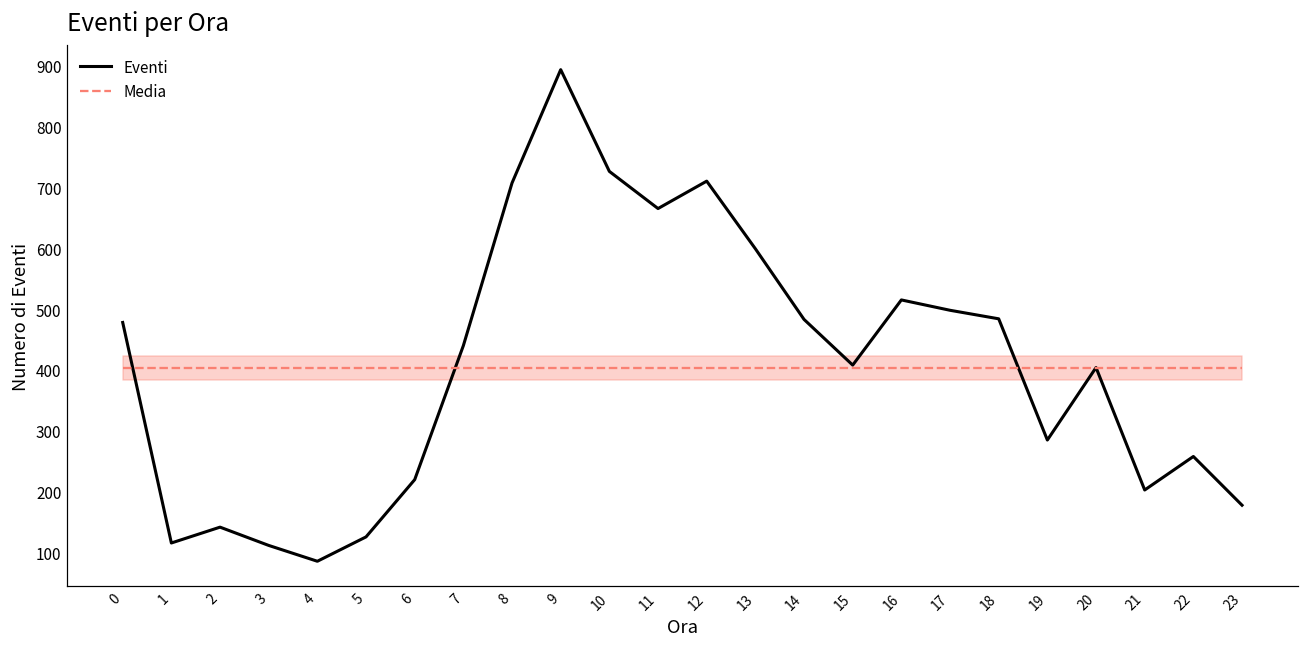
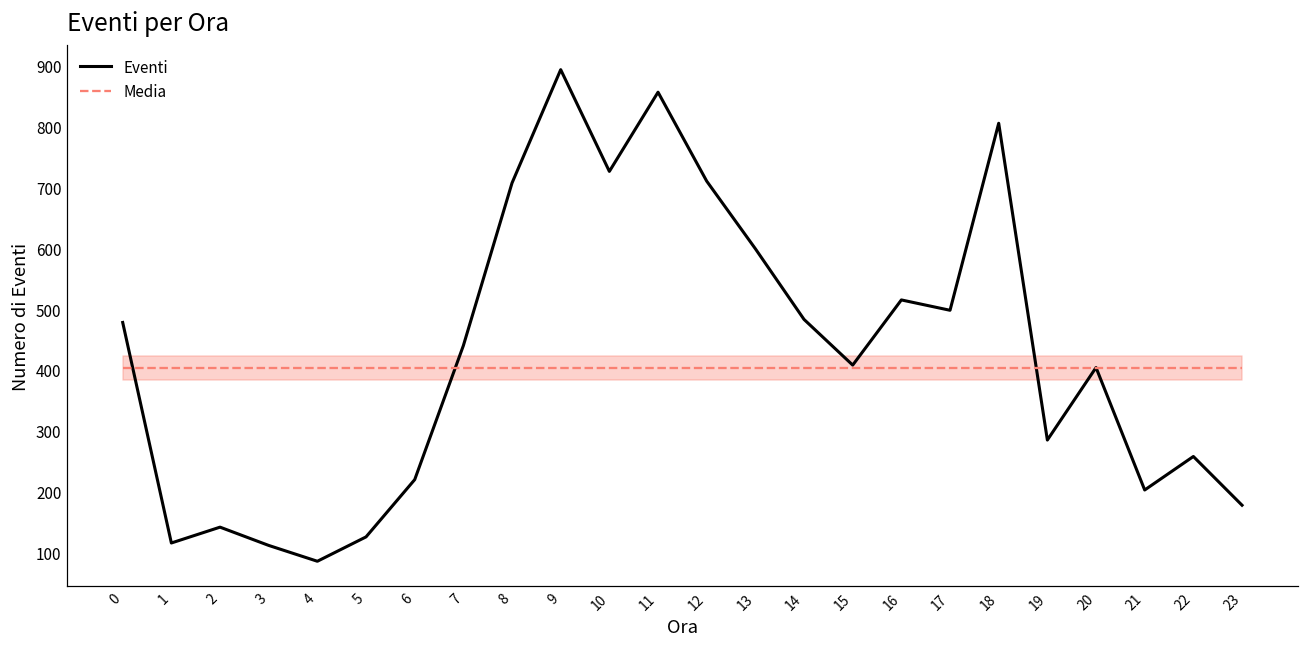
  {
    "Eventi": {
      "0": 480,
      "1": 120,
      "2": 140,
      "3": 110,
      "4": 90,
      "5": 130,
      "6": 220,
      "7": 440,
      "8": 710,
      "9": 890,
      "10": 730,
-     "11": 670,
+     "11": 860,
      "12": 710,
      "13": 600,
      "14": 480,
      "15": 410,
      "16": 520,
      "17": 500,
-     "18": 480,
+     "18": 810,
      "19": 290,
      "21": 200,
      "22": 260,
      "23": 180
    }
  }
